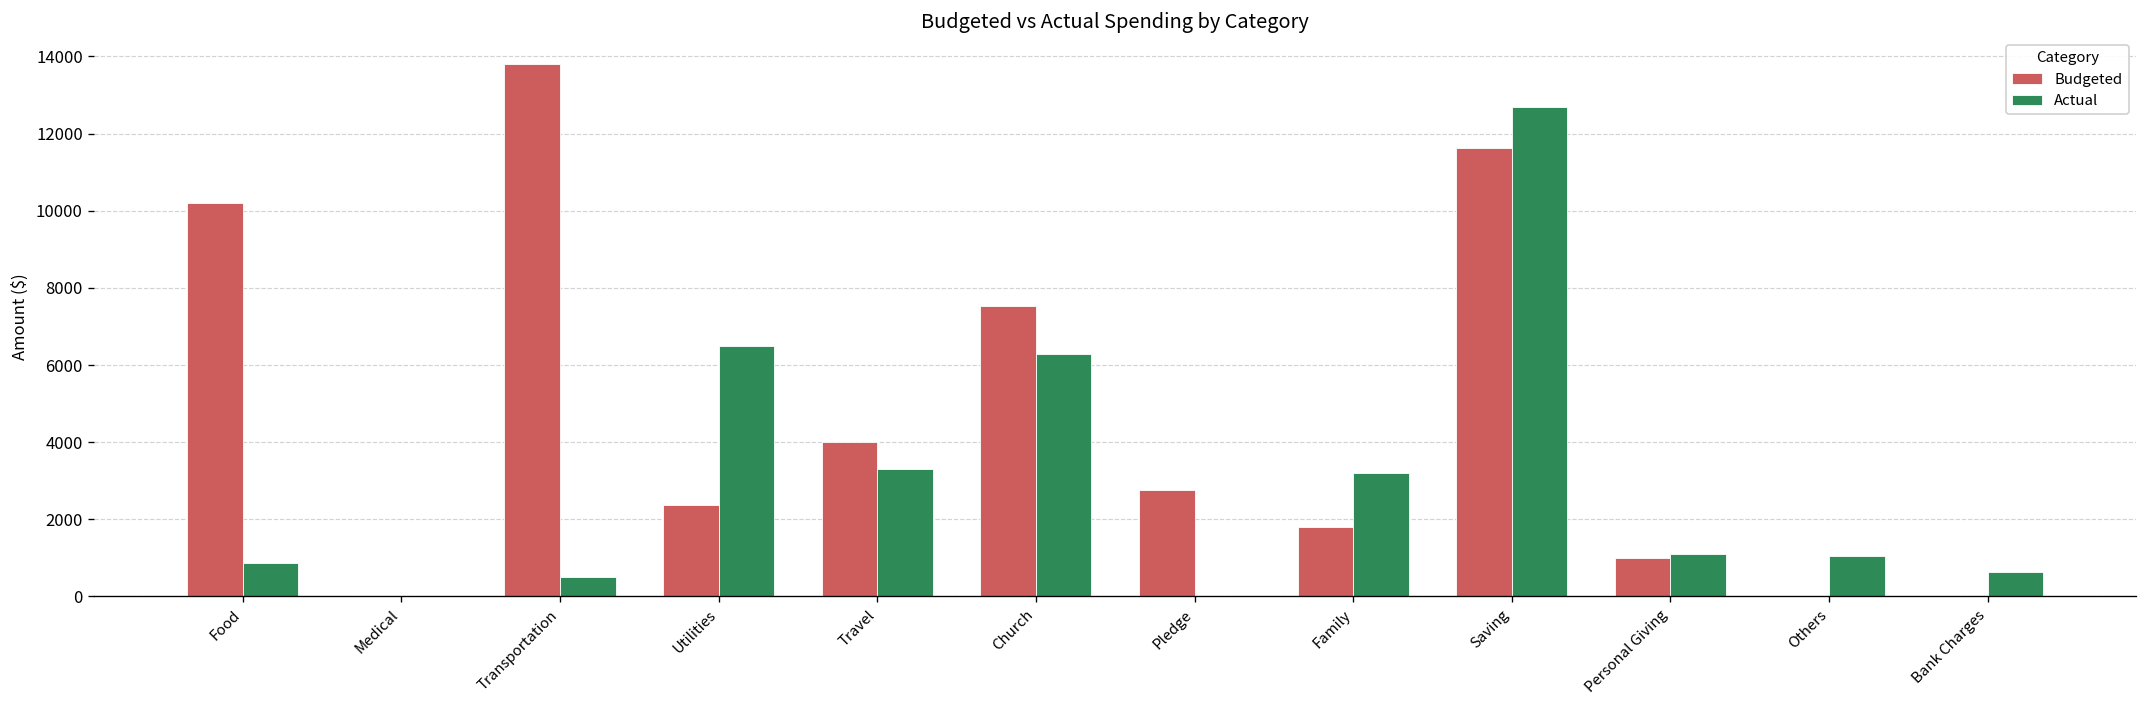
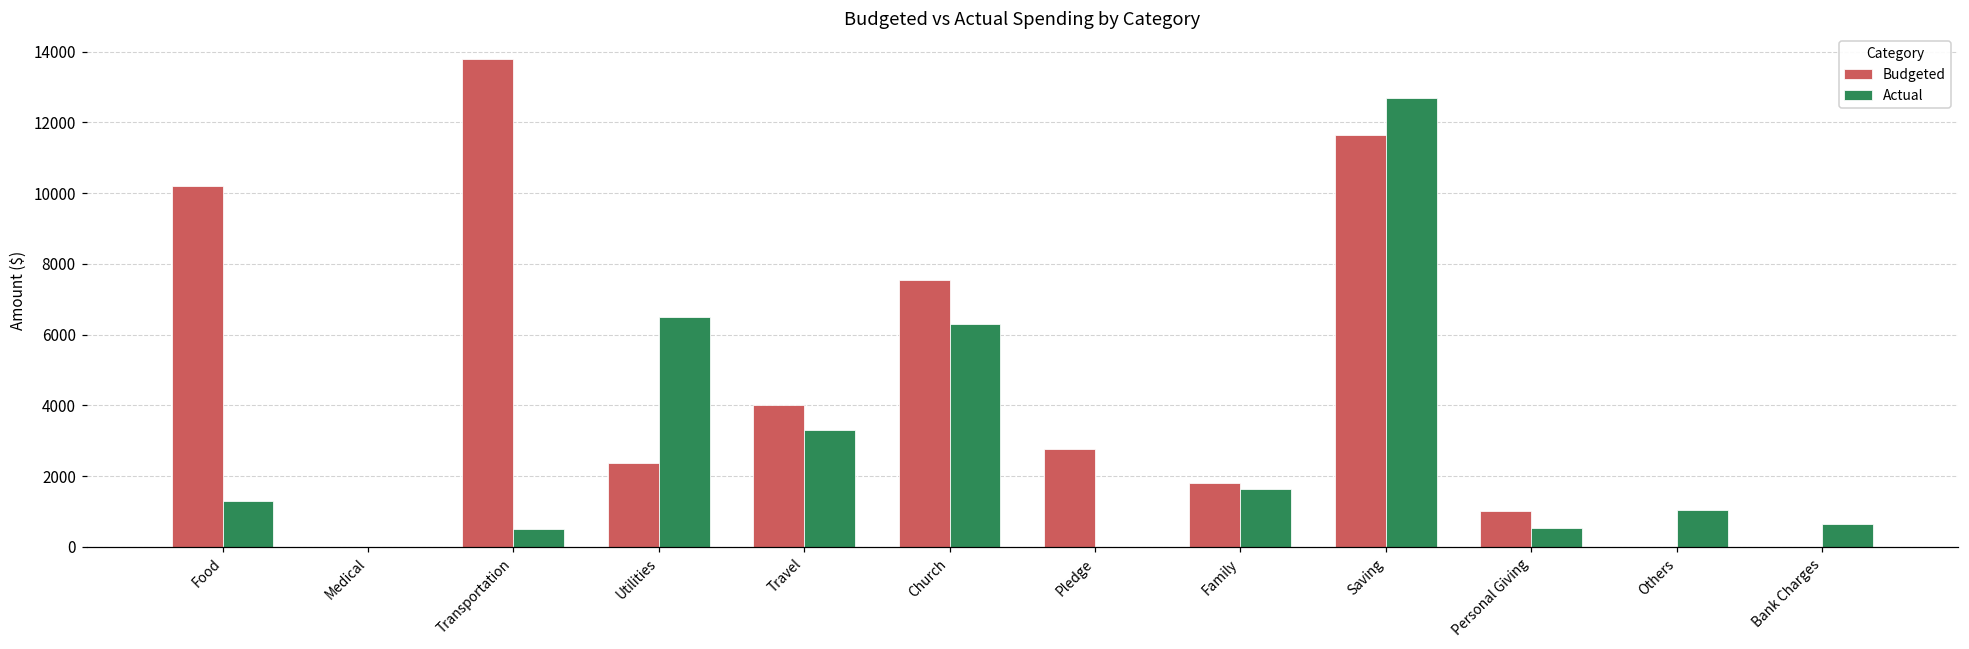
  {
    "Budgeted": {
      "Food": 10200,
      "Medical": 0,
      "Transportation": 13800,
      "Utilities": 2400,
      "Travel": 4000,
      "Church": 7500,
      "Pledge": 2800,
      "Family": 1800,
      "Saving": 11600,
      "Personal Giving": 1000,
      "Others": 0,
      "Bank Charges": 0
    },
    "Actual": {
-     "Food": 900,
+     "Food": 1300,
      "Medical": 0,
      "Transportation": 500,
      "Utilities": 6500,
      "Travel": 3300,
      "Church": 6300,
      "Pledge": 0,
-     "Family": 3200,
+     "Family": 1600,
      "Saving": 12700,
-     "Personal Giving": 1100,
+     "Personal Giving": 500,
      "Others": 1000,
      "Bank Charges": 600
    }
  }
